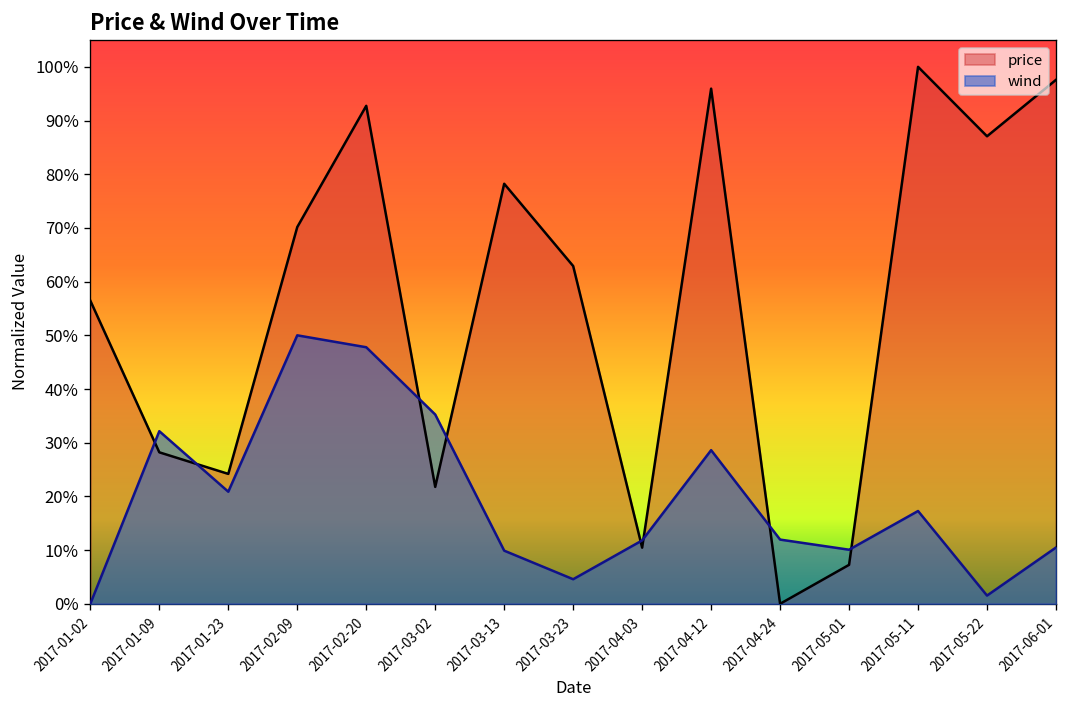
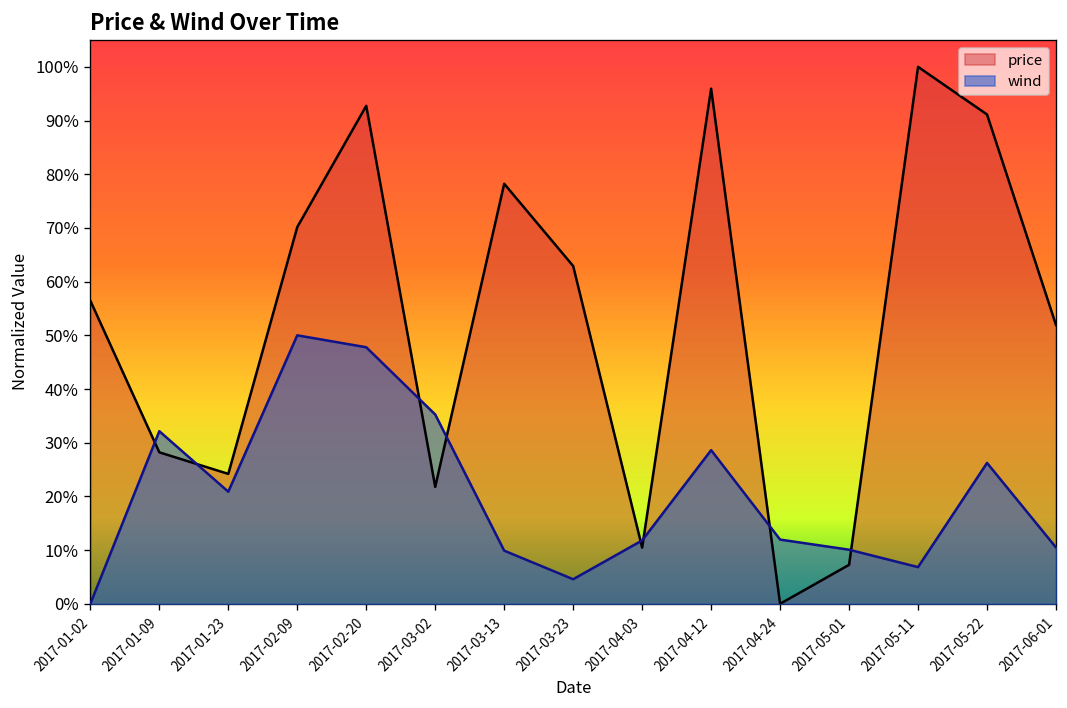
  {
    "price": {
      "2017-01-02": "56%",
      "2017-01-09": "28%",
      "2017-01-23": "24%",
      "2017-02-09": "70%",
      "2017-02-20": "93%",
      "2017-03-02": "22%",
      "2017-03-13": "78%",
      "2017-03-23": "63%",
      "2017-04-03": "10%",
      "2017-04-12": "96%",
      "2017-04-24": "0%",
      "2017-05-01": "7%",
      "2017-05-11": "100%",
-     "2017-05-22": "87%",
-     "2017-06-01": "98%"
+     "2017-05-22": "91%",
+     "2017-06-01": "52%"
    },
    "wind": {
      "2017-01-02": "0%",
      "2017-01-09": "32%",
      "2017-01-23": "21%",
      "2017-02-09": "50%",
      "2017-02-20": "48%",
      "2017-03-02": "35%",
      "2017-03-13": "10%",
      "2017-03-23": "5%",
      "2017-04-03": "12%",
      "2017-04-12": "29%",
      "2017-04-24": "12%",
      "2017-05-01": "10%",
-     "2017-05-11": "17%",
-     "2017-05-22": "2%",
+     "2017-05-11": "7%",
+     "2017-05-22": "26%",
      "2017-06-01": "10%"
    }
  }
